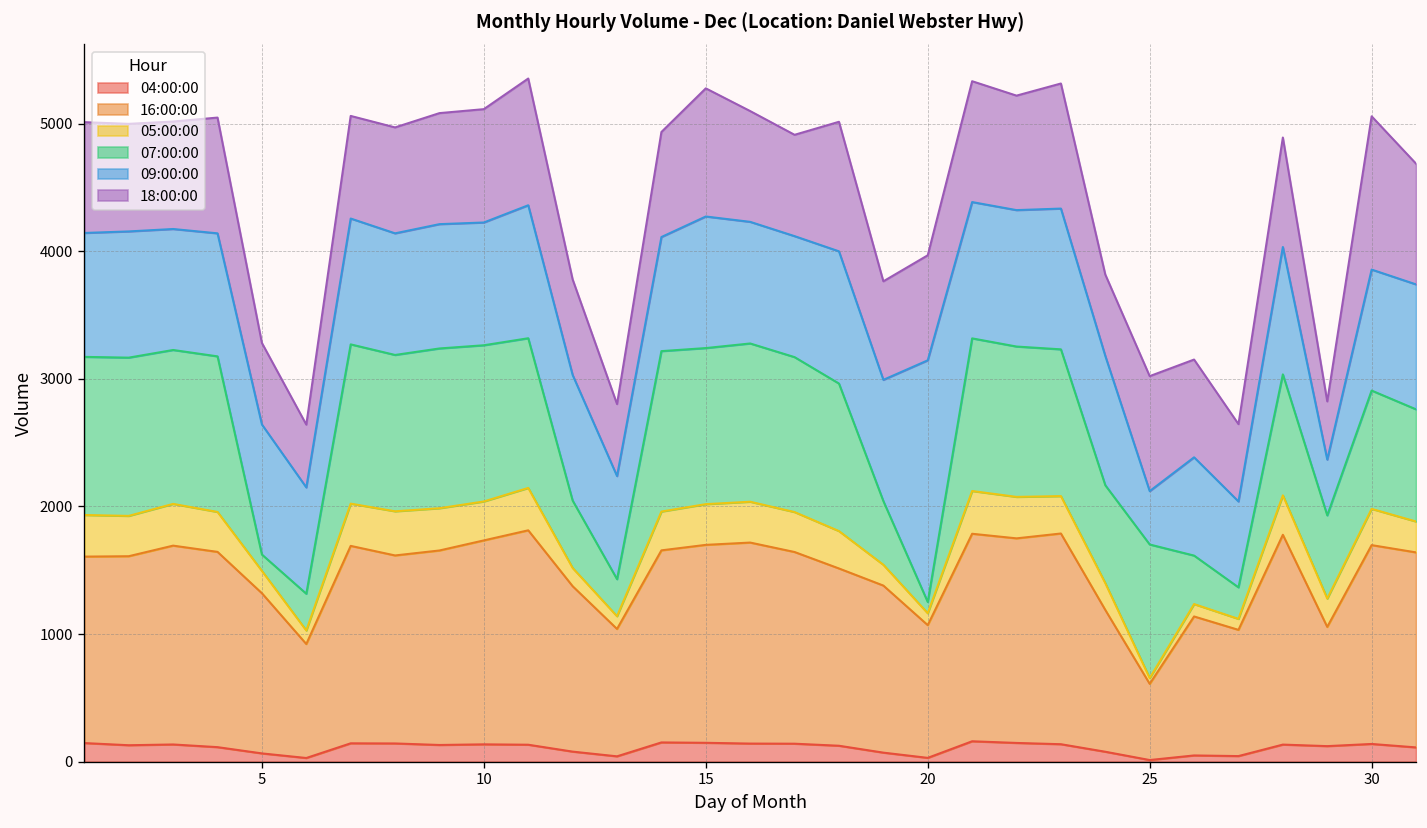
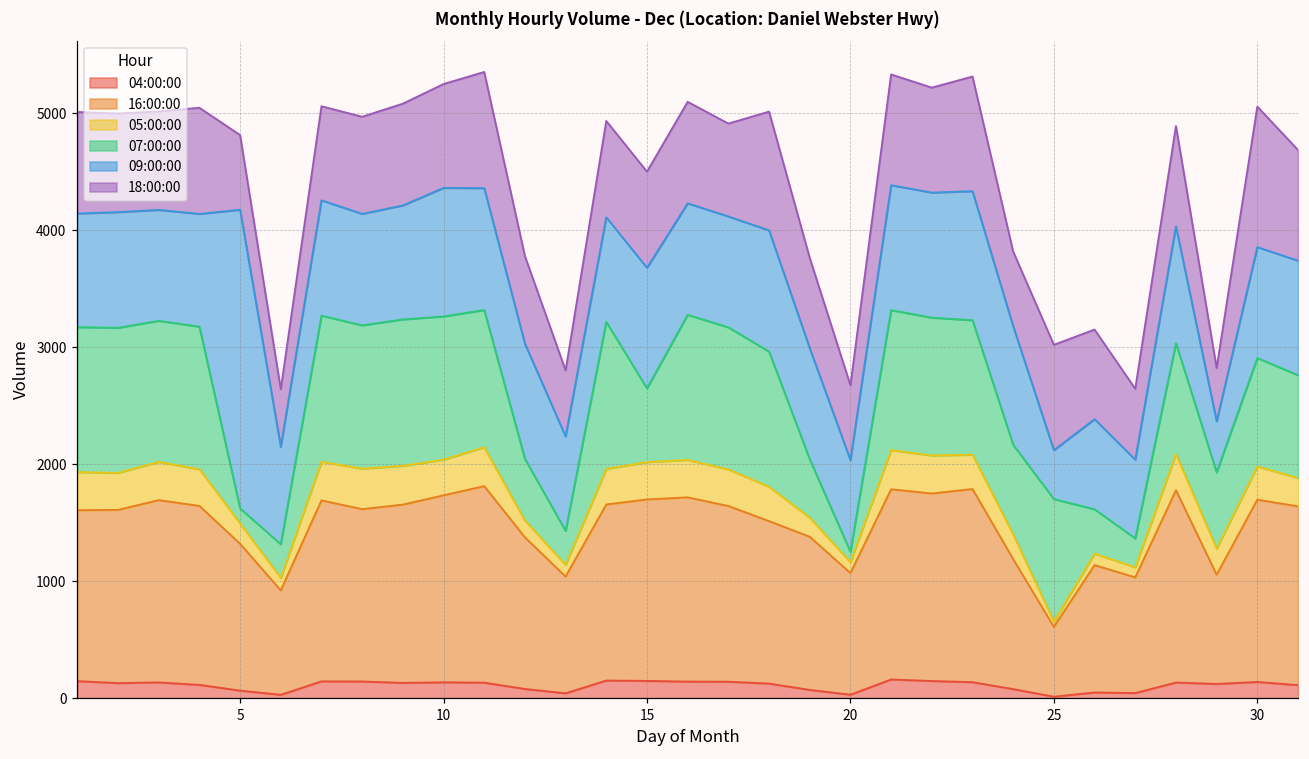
  {
    "07:00:00": {
      "5": 130,
      "10": 1220,
-     "15": 1220,
+     "15": 630,
      "20": 90,
      "25": 1050,
      "30": 930
    },
    "09:00:00": {
-     "5": 1020,
-     "10": 960,
+     "5": 2550,
+     "10": 1100,
      "15": 1030,
-     "20": 1890,
+     "20": 780,
      "25": 420,
      "30": 950
    },
    "18:00:00": {
      "5": 640,
      "10": 890,
-     "15": 1000,
-     "20": 820,
+     "15": 820,
+     "20": 640,
      "25": 900,
      "30": 1200
    }
  }
